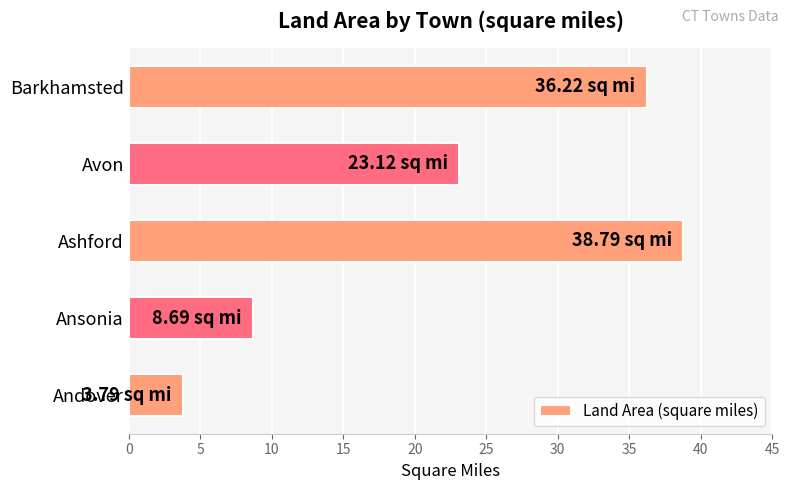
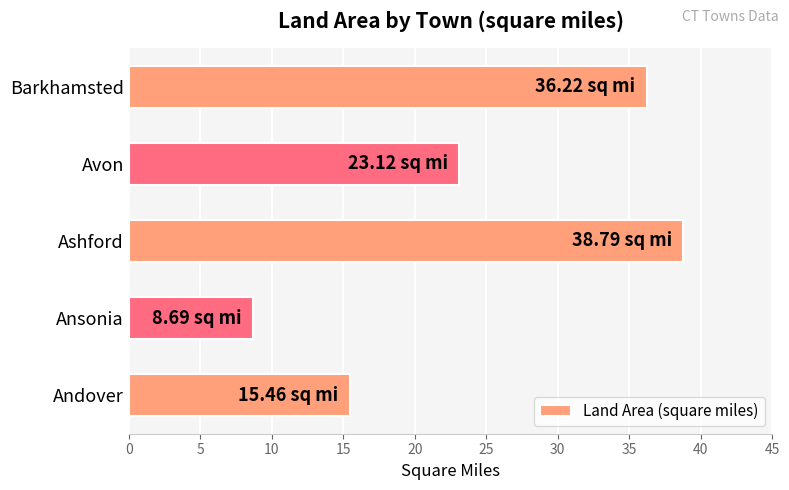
  {
    "Barkhamsted": 36.22,
    "Avon": 23.12,
    "Ashford": 38.79,
    "Ansonia": 8.69,
-   "Andover": 3.79
+   "Andover": 15.46
  }
